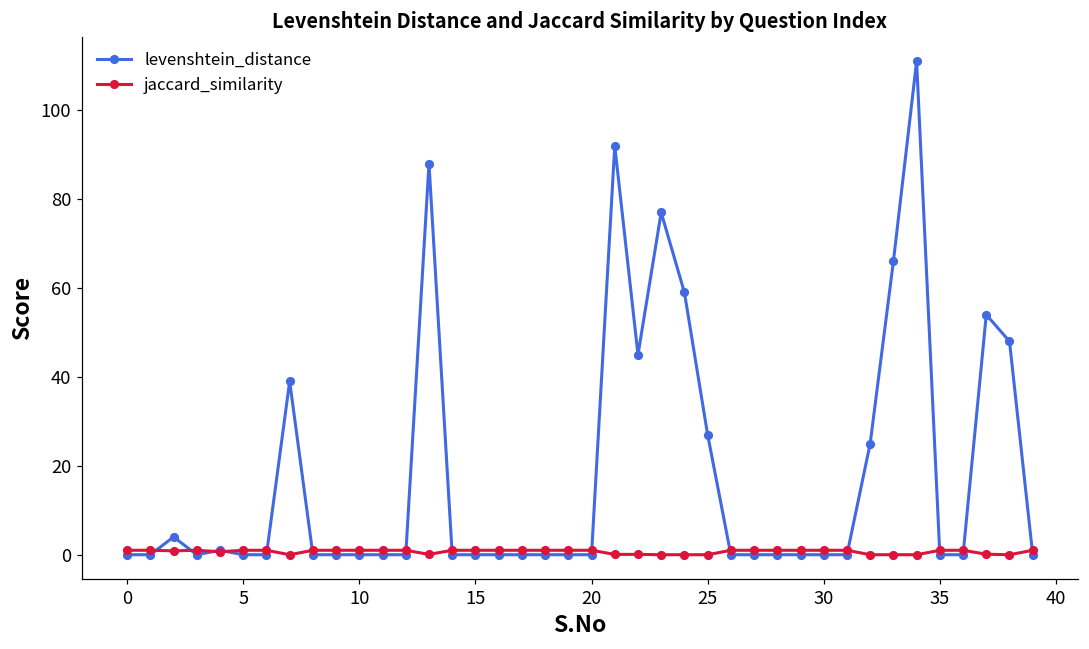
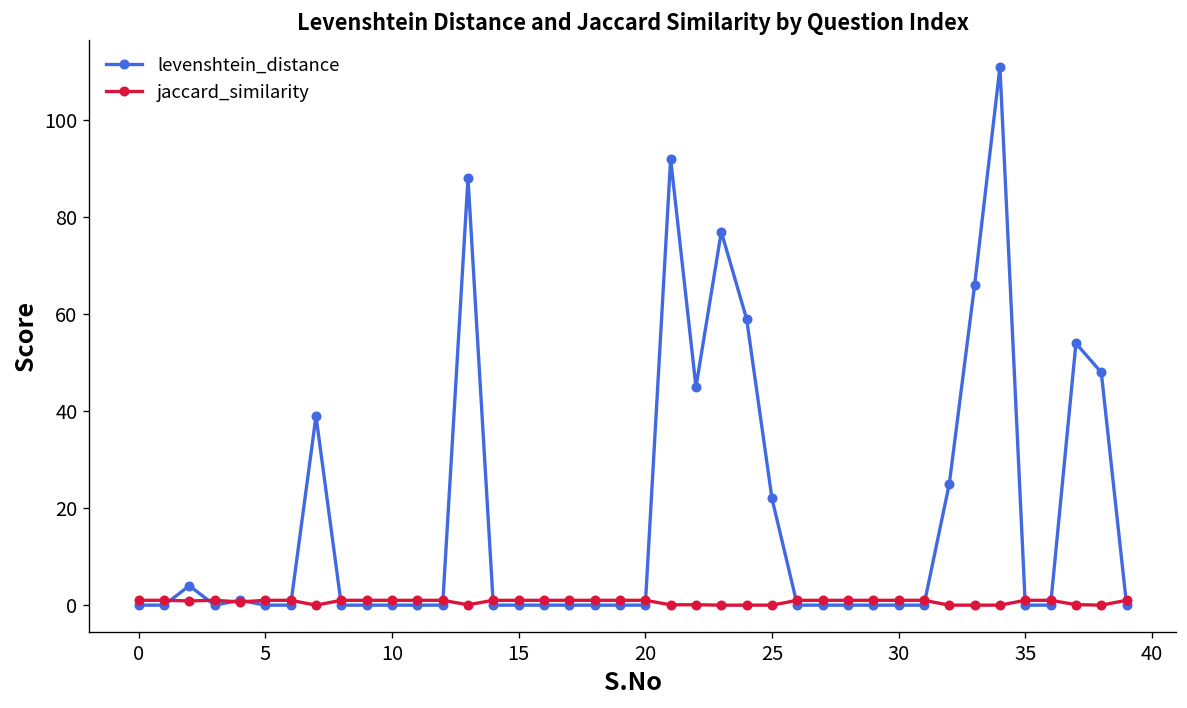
  {
    "levenshtein_distance": {
      "0": 0,
      "5": 0,
      "10": 0,
      "15": 0,
      "20": 0,
-     "25": 27,
+     "25": 22,
      "30": 0,
      "35": 0
    },
    "jaccard_similarity": {
      "0": 1,
      "5": 1,
      "10": 1,
      "15": 1,
      "20": 1,
      "25": 0,
      "30": 1,
      "35": 1
    }
  }
